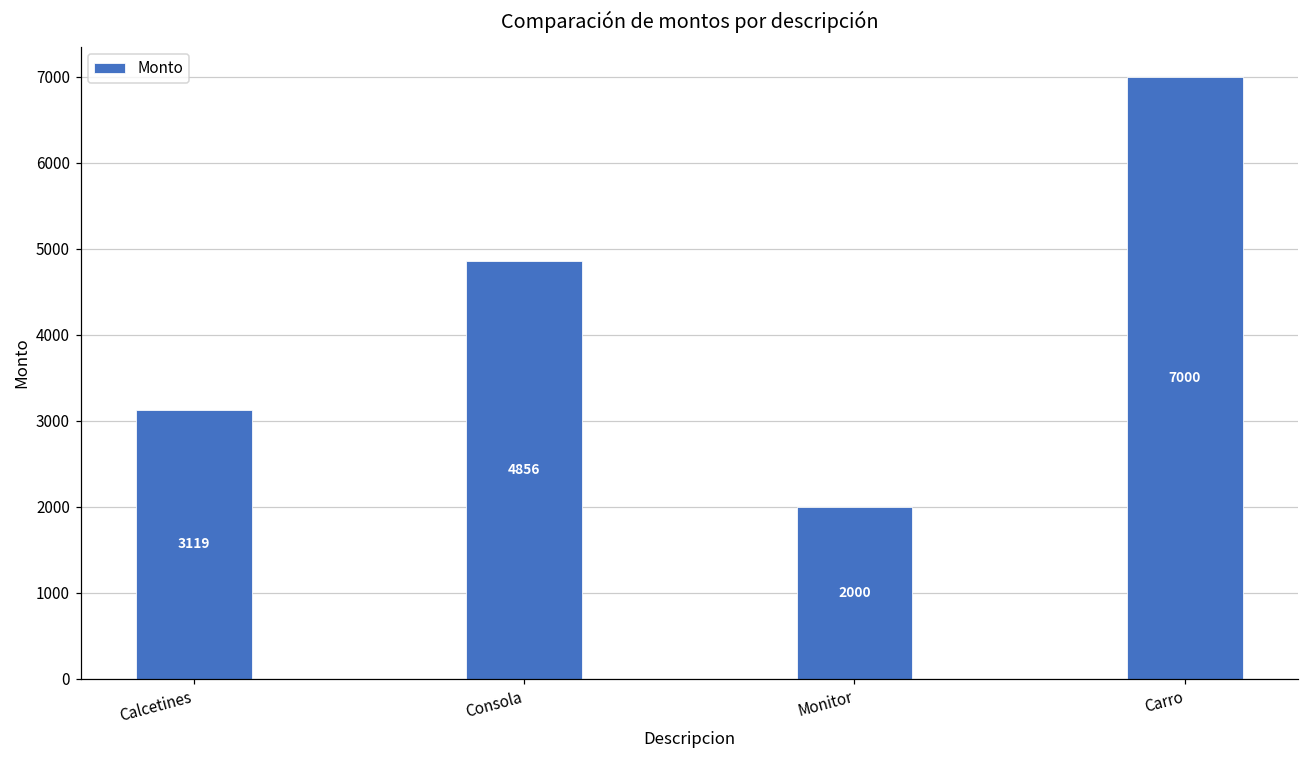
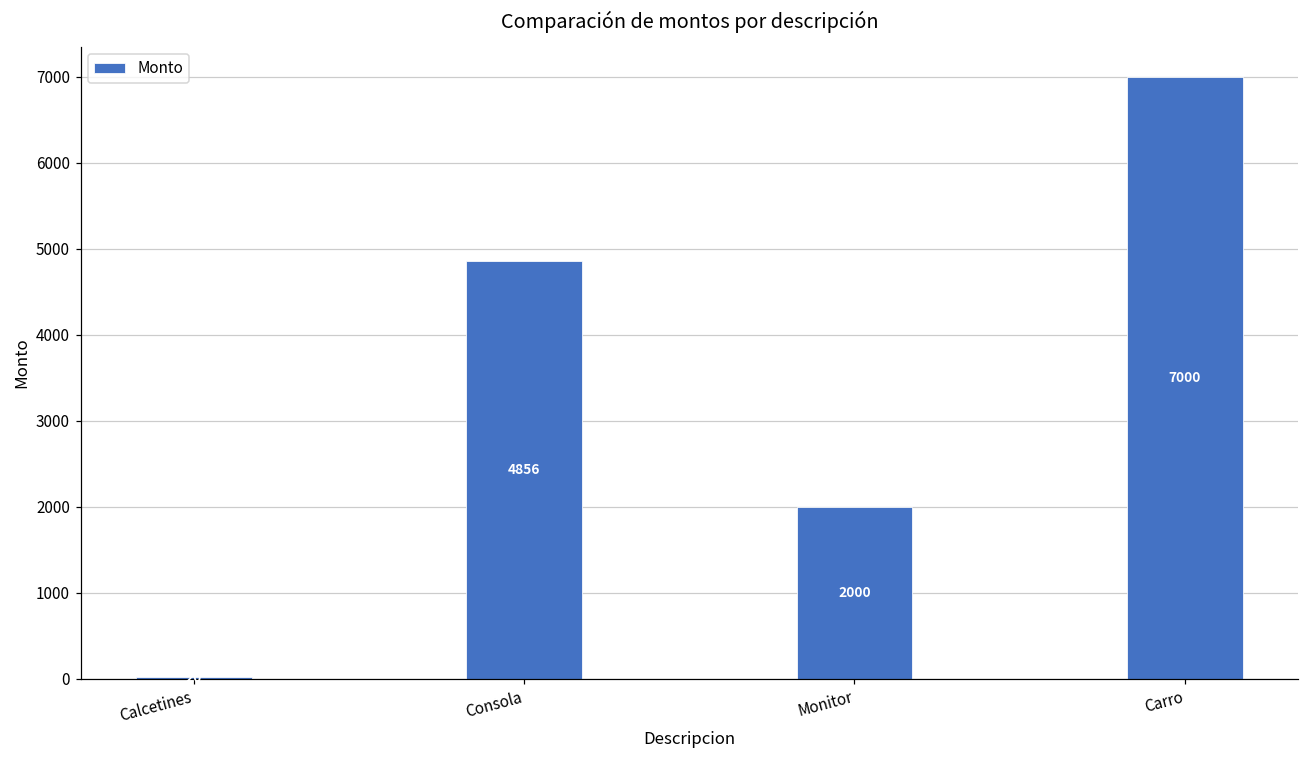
  {
-   "Calcetines": 3100
+   "Calcetines": 0
  }
